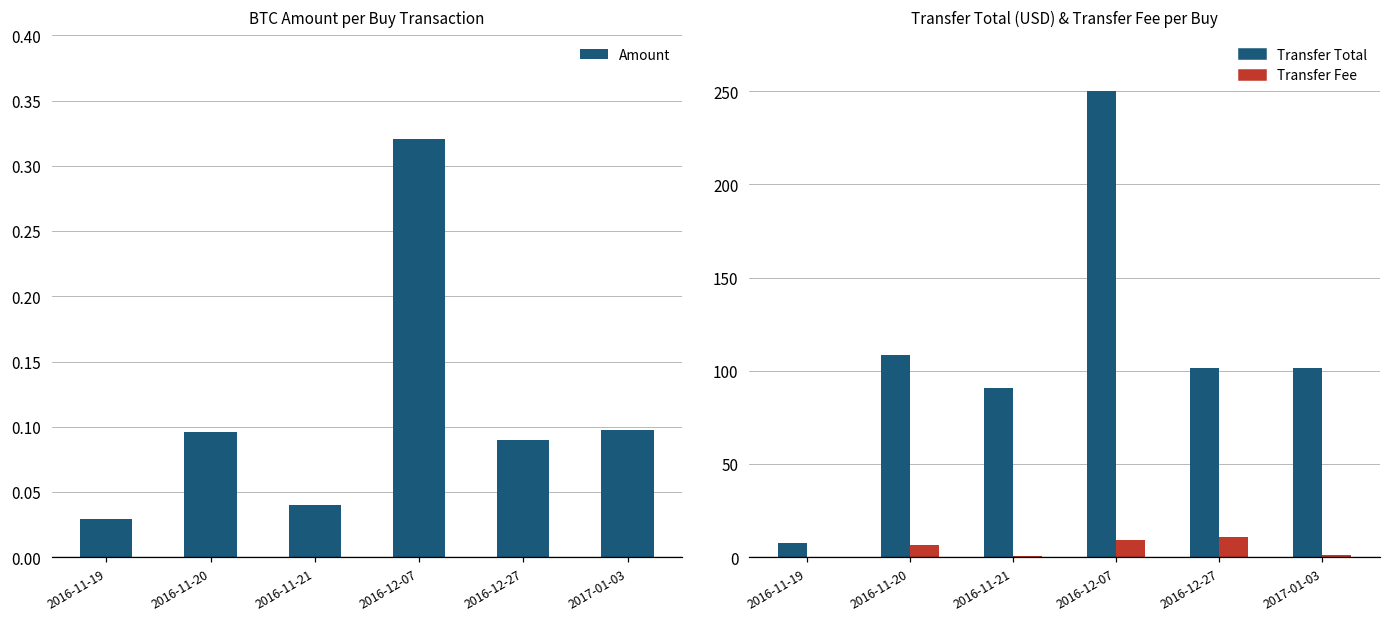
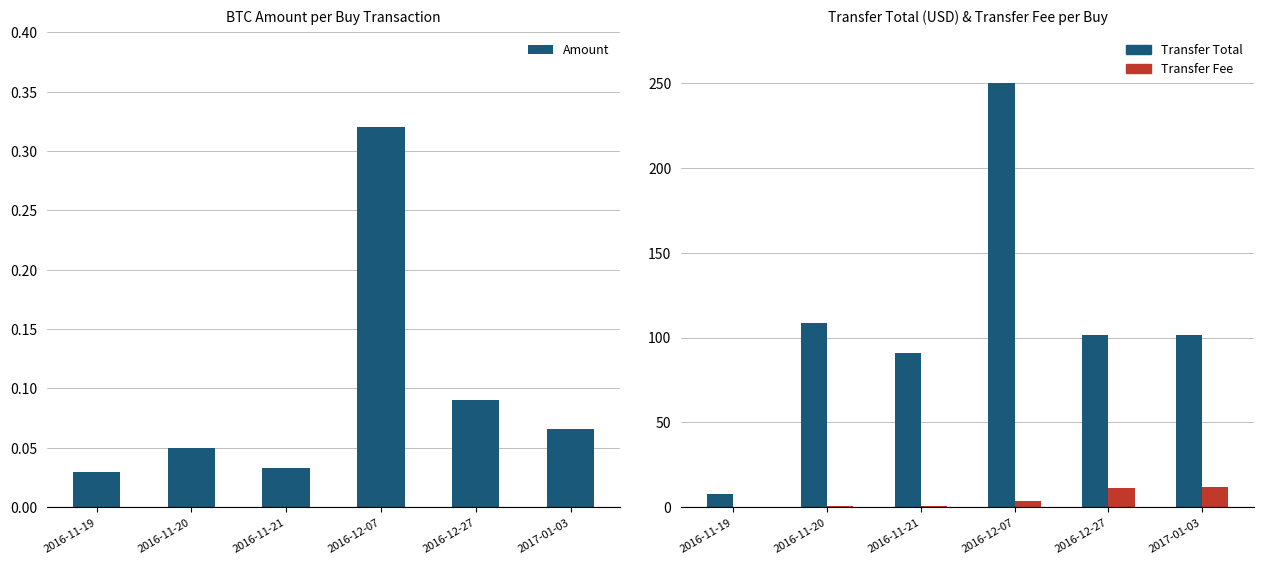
  {
    "BTC Amount per Buy Transaction": {
      "2016-11-19": 0.029,
-     "2016-11-20": 0.096,
-     "2016-11-21": 0.040,
+     "2016-11-20": 0.050,
+     "2016-11-21": 0.033,
      "2016-12-07": 0.321,
      "2016-12-27": 0.090,
-     "2017-01-03": 0.097
+     "2017-01-03": 0.066
    },
    "Transfer Total (USD) & Transfer Fee per Buy": {
      "Transfer Total": {
        "2016-11-19": 8,
        "2016-11-20": 109,
        "2016-11-21": 91,
        "2016-12-07": 250,
        "2016-12-27": 101,
        "2017-01-03": 101
      },
      "Transfer Fee": {
-       "2016-11-20": 7,
-       "2016-12-07": 9,
+       "2016-11-20": 1,
+       "2016-12-07": 4,
        "2016-12-27": 11,
-       "2017-01-03": 1
+       "2017-01-03": 12
      }
    }
  }
